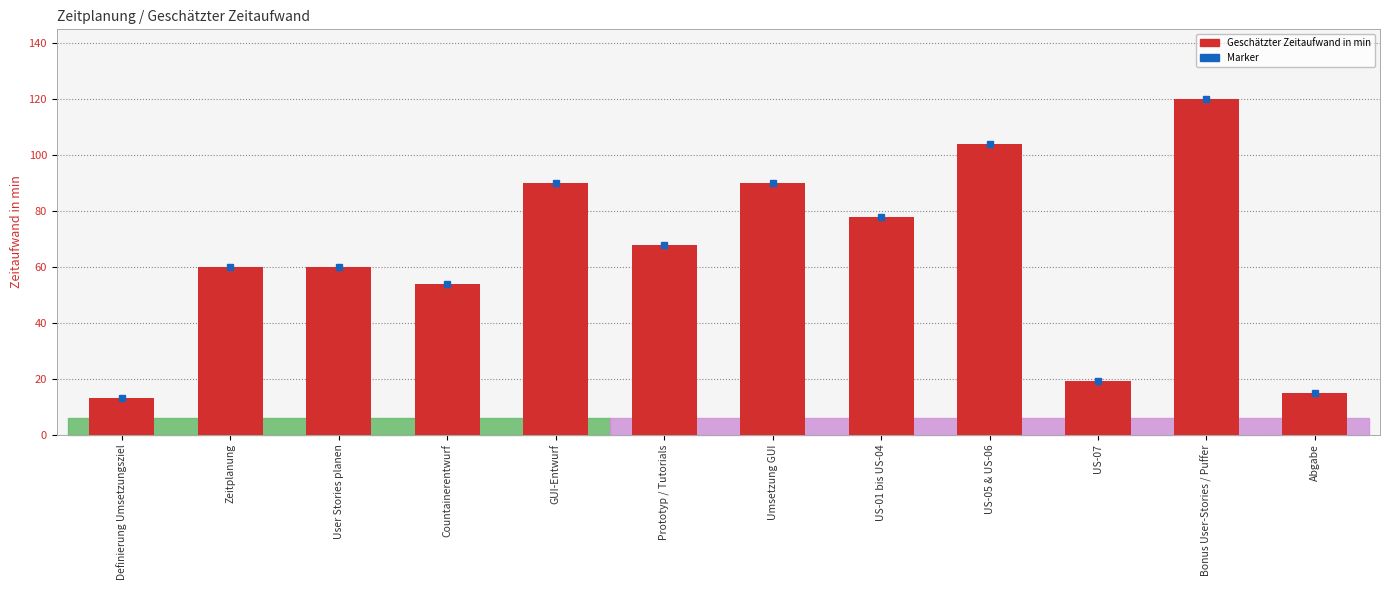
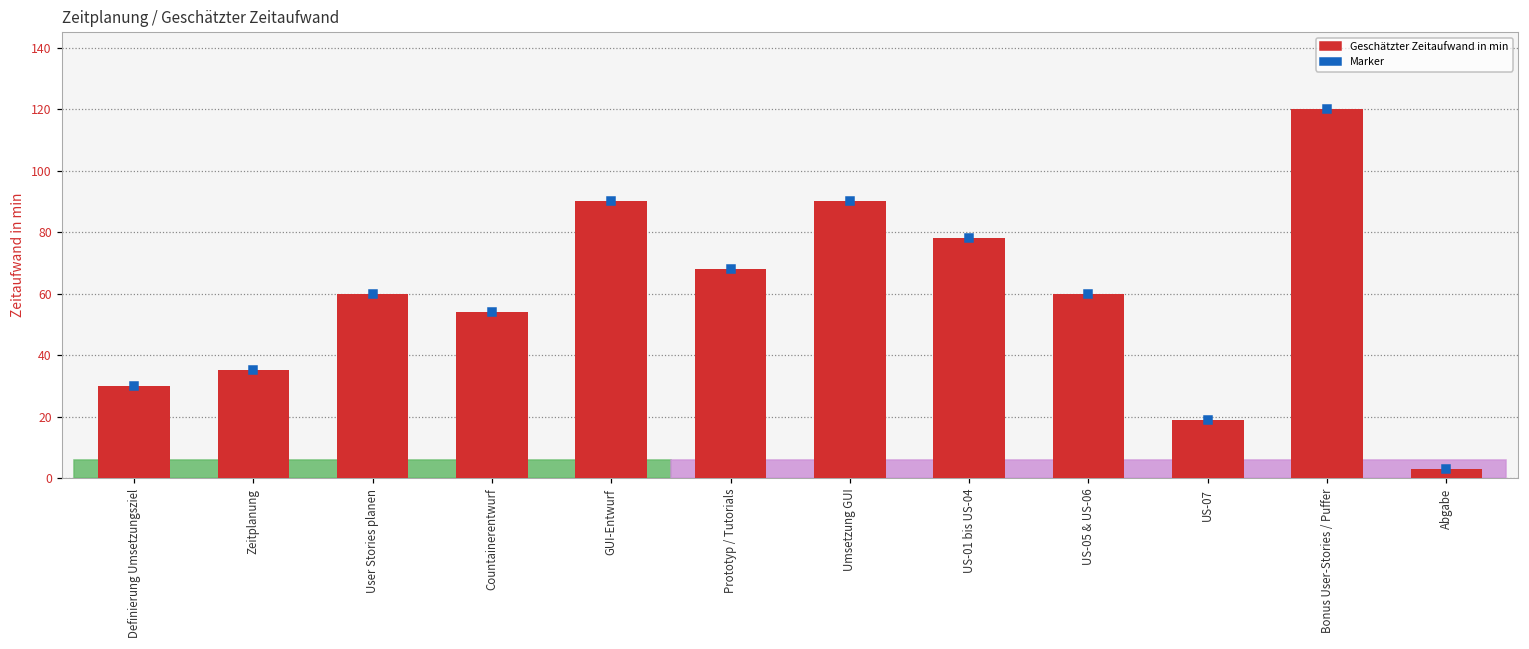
  {
    "Geschätzter Zeitaufwand in min": {
-     "Definierung Umsetzungsziel": 13,
-     "Zeitplanung": 60,
+     "Definierung Umsetzungsziel": 30,
+     "Zeitplanung": 35,
      "User Stories planen": 60,
      "Countainerentwurf": 54,
      "GUI-Entwurf": 90,
      "Prototyp / Tutorials": 68,
      "Umsetzung GUI": 90,
      "US-01 bis US-04": 78,
-     "US-05 & US-06": 104,
+     "US-05 & US-06": 60,
      "US-07": 19,
      "Bonus User-Stories / Puffer": 120,
-     "Abgabe": 15
+     "Abgabe": 3
    }
  }
